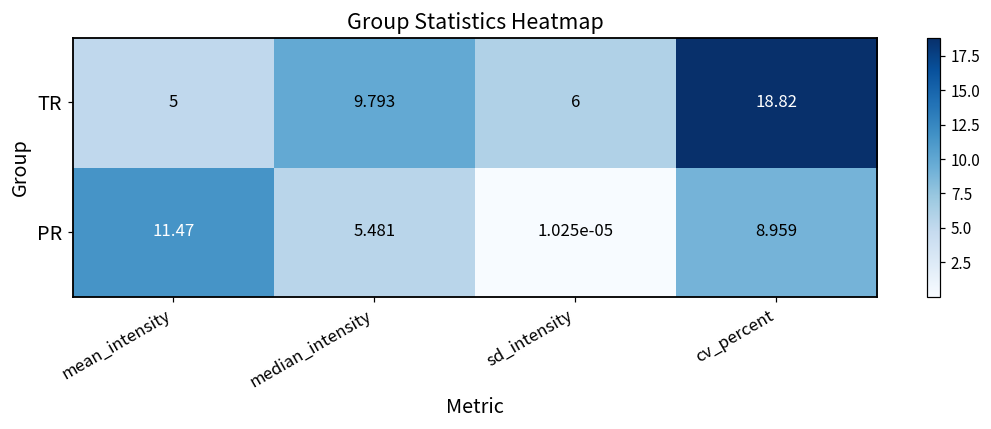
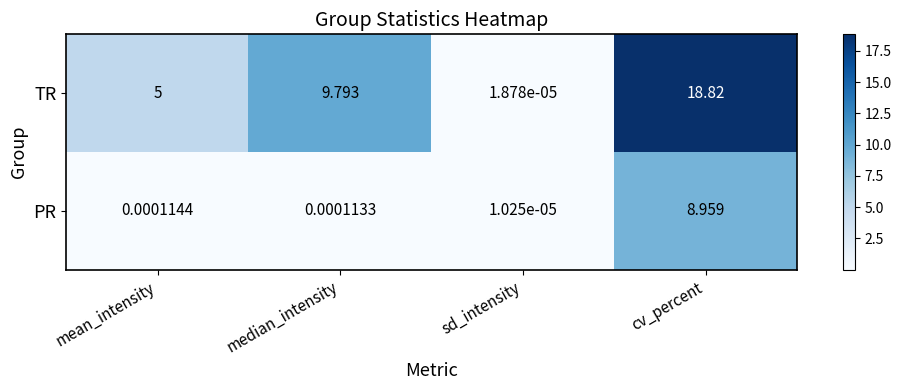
  {
    "TR": {
      "mean_intensity": "5",
      "median_intensity": "9.793",
-     "sd_intensity": "6",
+     "sd_intensity": "1.878e-05",
      "cv_percent": "18.82"
    },
    "PR": {
-     "mean_intensity": "11.47",
-     "median_intensity": "5.481",
+     "mean_intensity": "0.0001144",
+     "median_intensity": "0.0001133",
      "sd_intensity": "1.025e-05",
      "cv_percent": "8.959"
    }
  }
